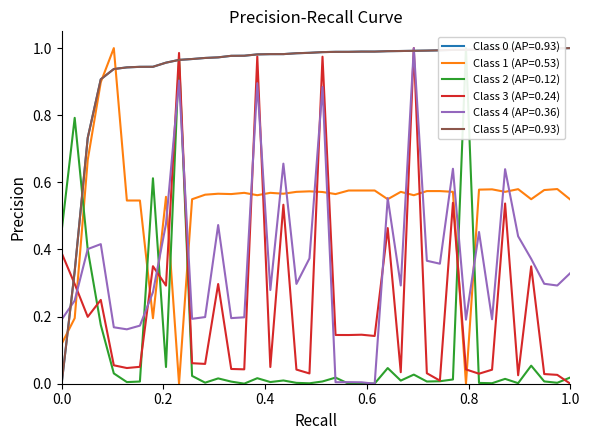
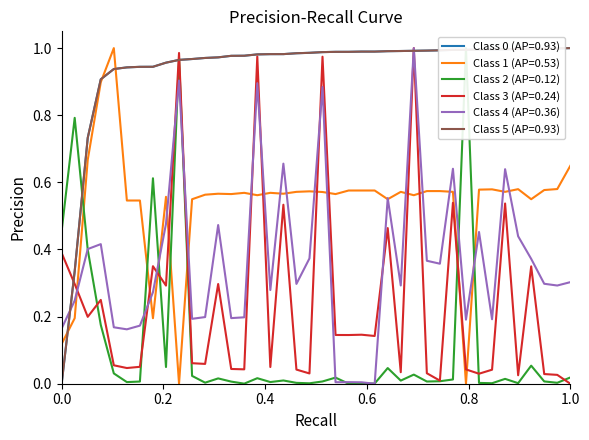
  {
    "Class 5 (AP=0.93)": {
      "0.0": 0.00,
      "1.0": 1.00
    },
    "Class 1 (AP=0.53)": {
      "0.0": 0.12,
-     "1.0": 0.55
+     "1.0": 0.65
    },
    "Class 2 (AP=0.12)": {
      "0.0": 0.46,
      "1.0": 0.02
    },
    "Class 3 (AP=0.24)": {
      "0.0": 0.39,
      "1.0": 0.00
    },
    "Class 4 (AP=0.36)": {
-     "0.0": 0.19,
-     "1.0": 0.33
+     "0.0": 0.16,
+     "1.0": 0.30
    }
  }
